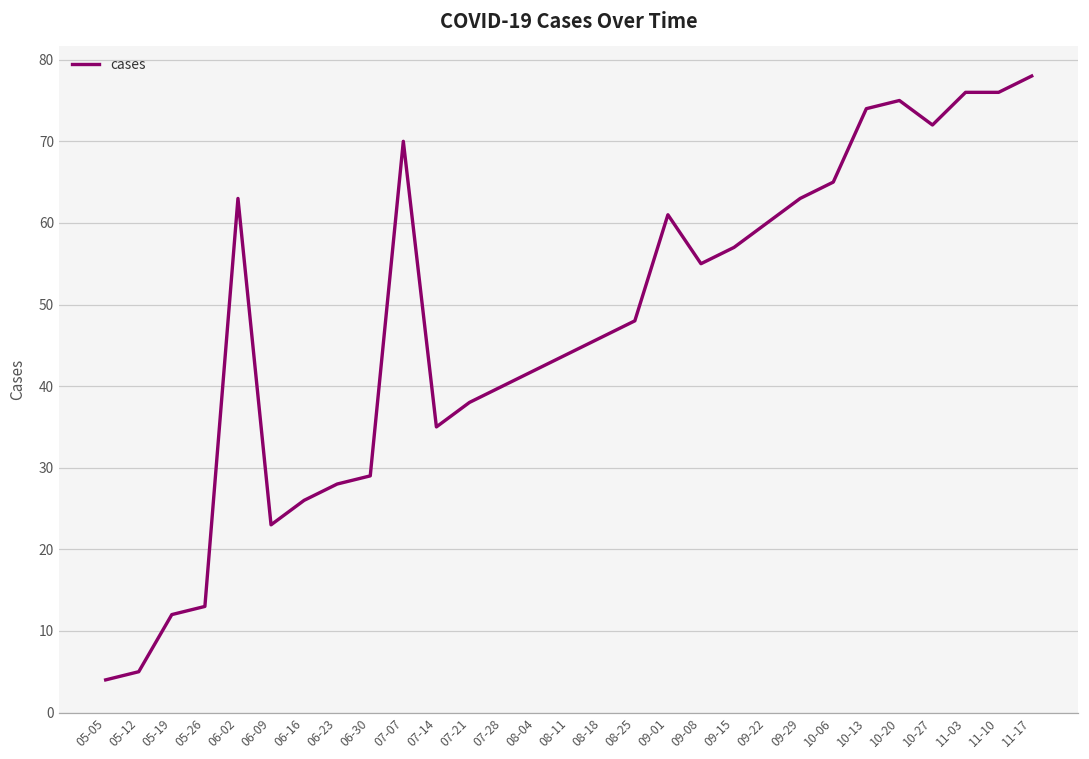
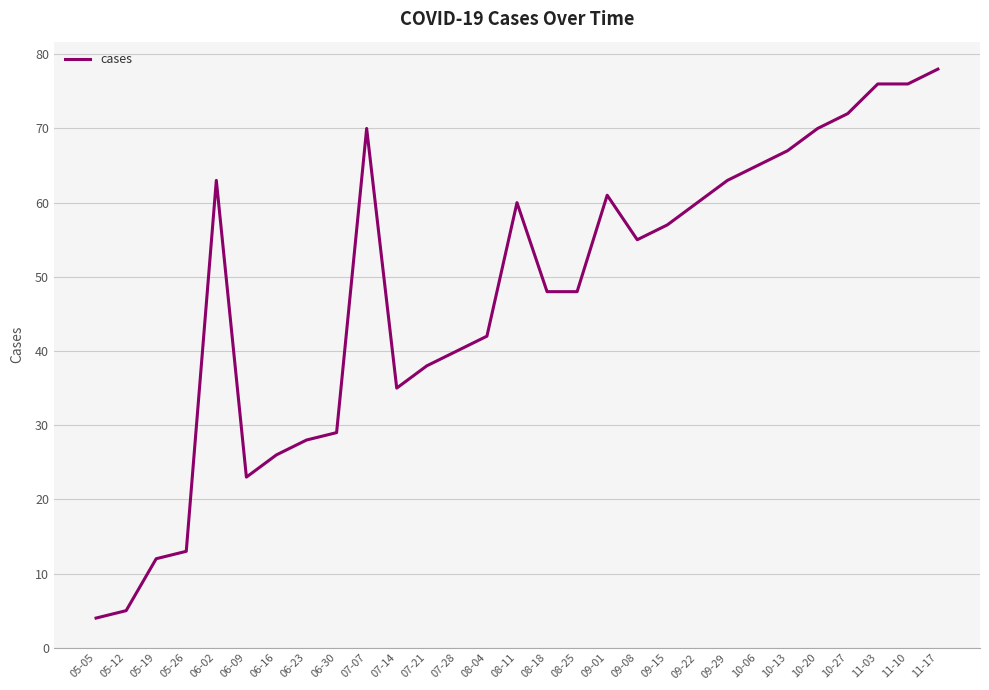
  {
    "05-05": 4,
    "05-12": 5,
    "05-19": 12,
    "05-26": 13,
    "06-02": 63,
    "06-09": 23,
    "06-16": 26,
    "06-23": 28,
    "06-30": 29,
    "07-07": 70,
    "07-14": 35,
    "07-21": 38,
    "07-28": 40,
    "08-04": 42,
-   "08-11": 44,
-   "08-18": 46,
+   "08-11": 60,
+   "08-18": 48,
    "08-25": 48,
    "09-01": 61,
    "09-08": 55,
    "09-15": 57,
    "09-22": 60,
    "09-29": 63,
    "10-06": 65,
-   "10-13": 74,
-   "10-20": 75,
+   "10-13": 67,
+   "10-20": 70,
    "10-27": 72,
    "11-03": 76,
    "11-10": 76,
    "11-17": 78
  }
